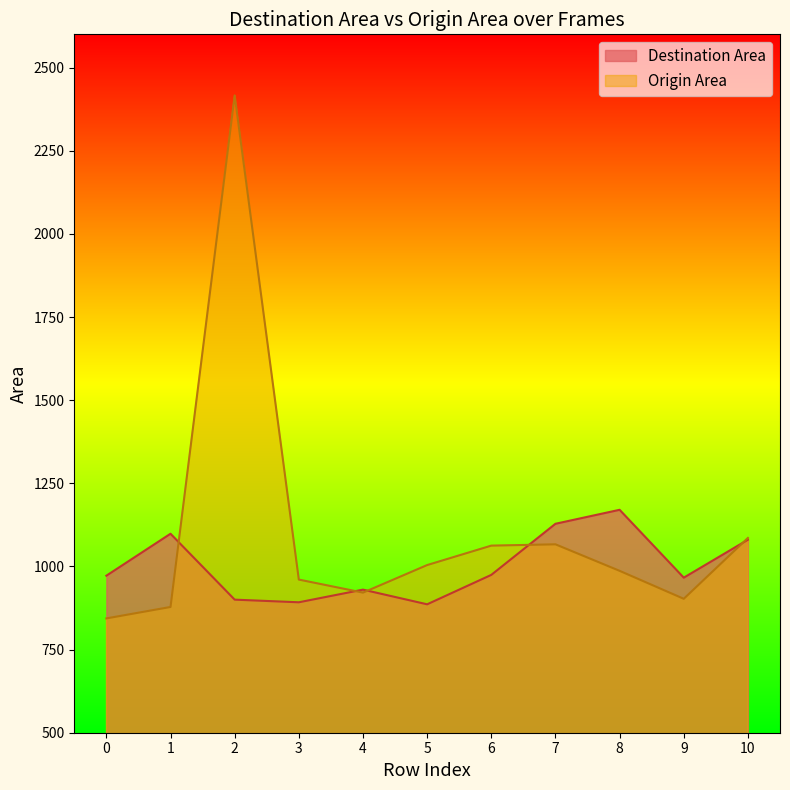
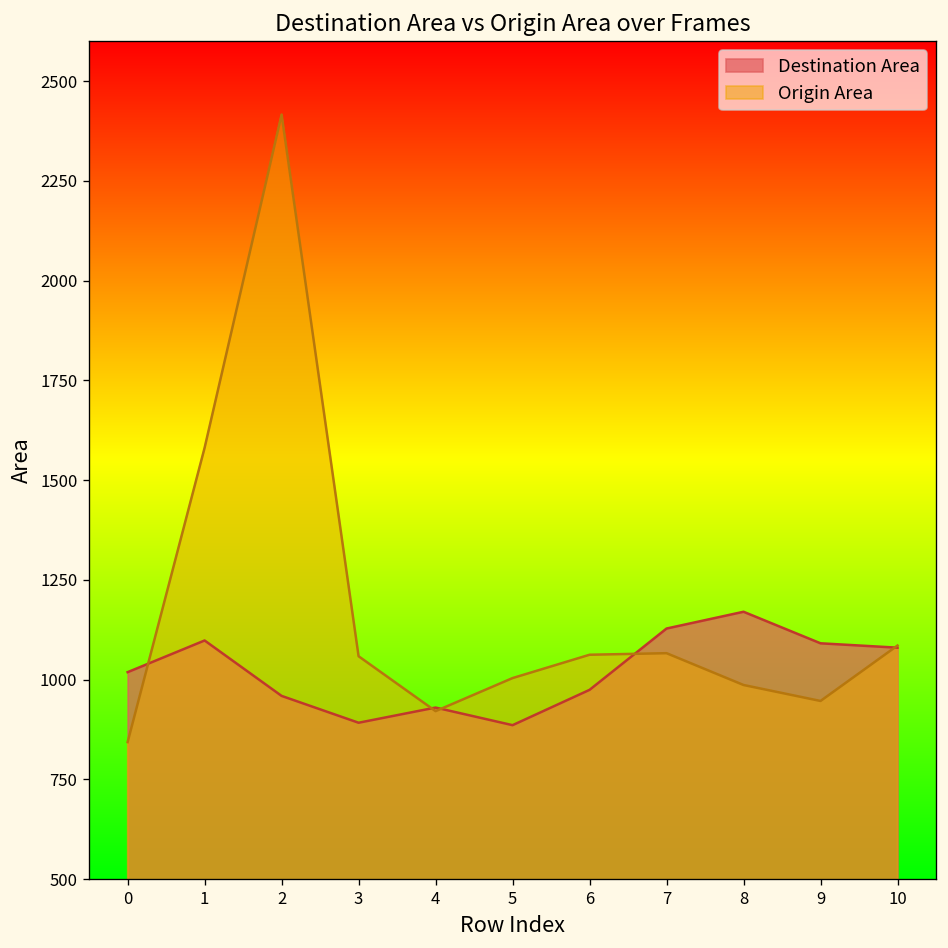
  {
    "Destination Area": {
-     "0": 970,
+     "0": 1020,
      "1": 1100,
-     "2": 900,
+     "2": 960,
      "3": 890,
      "4": 930,
      "5": 890,
      "6": 970,
      "7": 1130,
      "8": 1170,
-     "9": 970
+     "9": 1090
    },
    "Origin Area": {
      "0": 840,
-     "1": 880,
+     "1": 1580,
      "2": 2420,
-     "3": 960,
+     "3": 1060,
      "4": 920,
      "5": 1000,
      "6": 1060,
      "7": 1070,
      "8": 990,
-     "9": 900
+     "9": 950
    }
  }
